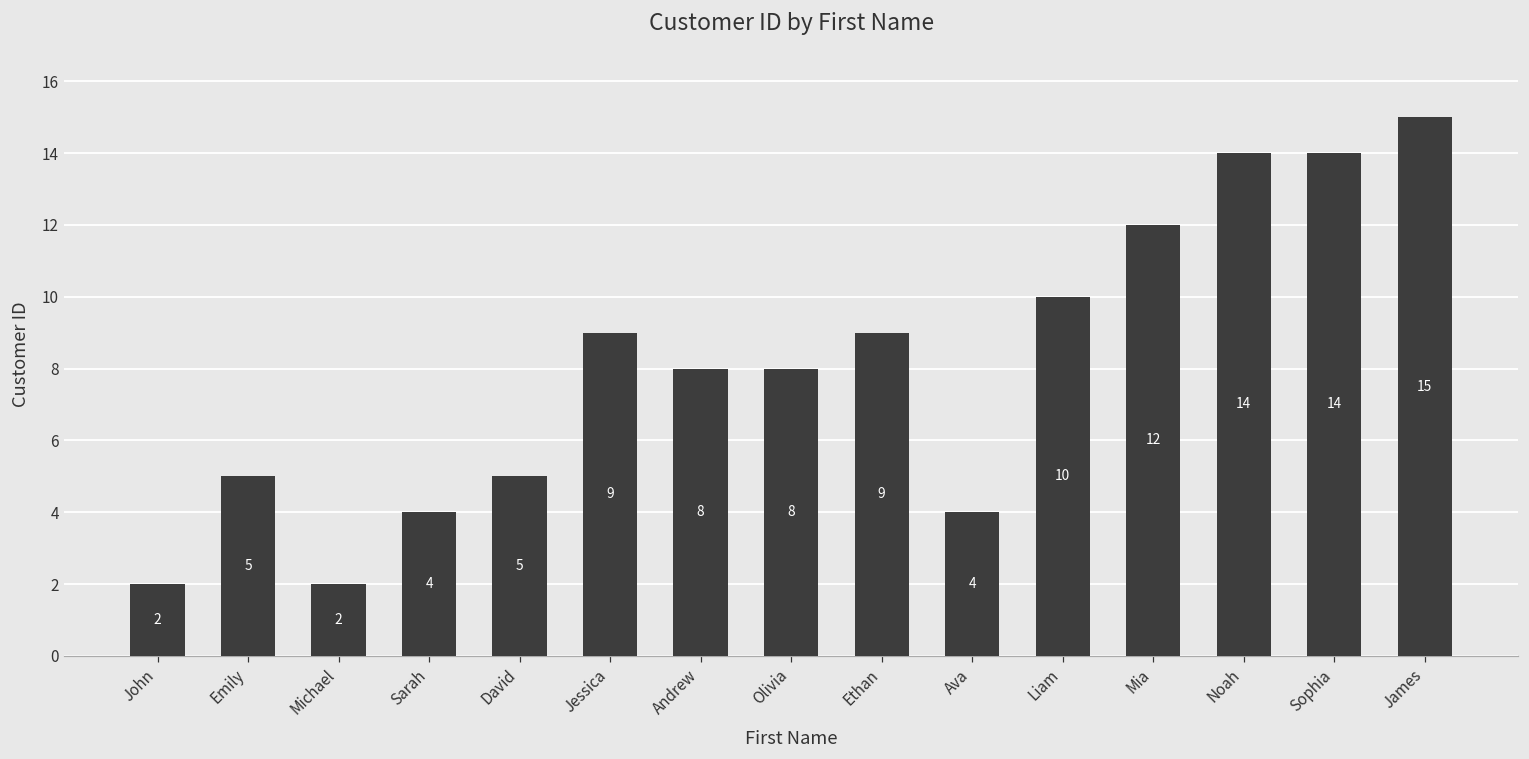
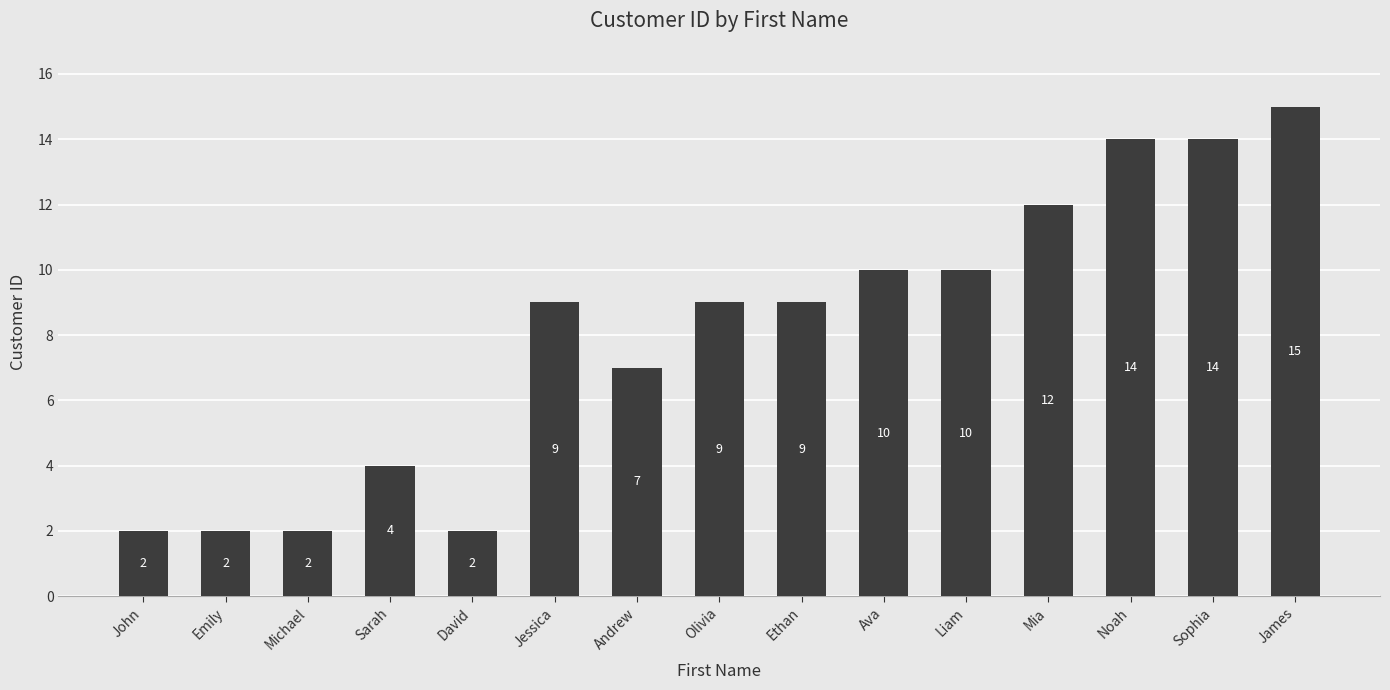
  {
    "John": 2,
-   "Emily": 5,
+   "Emily": 2,
    "Michael": 2,
    "Sarah": 4,
-   "David": 5,
+   "David": 2,
    "Jessica": 9,
-   "Andrew": 8,
-   "Olivia": 8,
+   "Andrew": 7,
+   "Olivia": 9,
    "Ethan": 9,
-   "Ava": 4,
+   "Ava": 10,
    "Liam": 10,
    "Mia": 12,
    "Noah": 14,
    "Sophia": 14,
    "James": 15
  }
